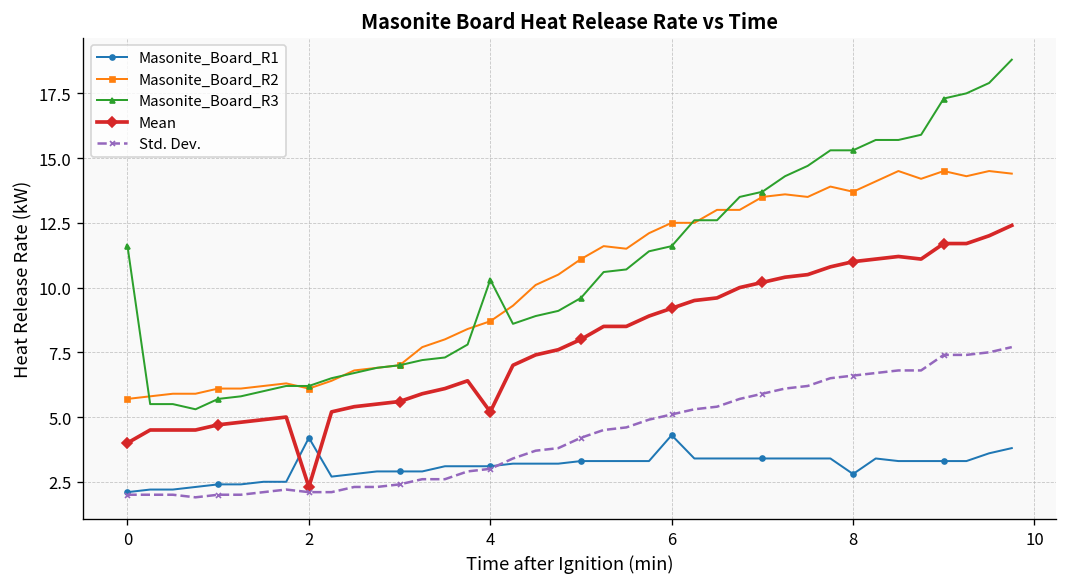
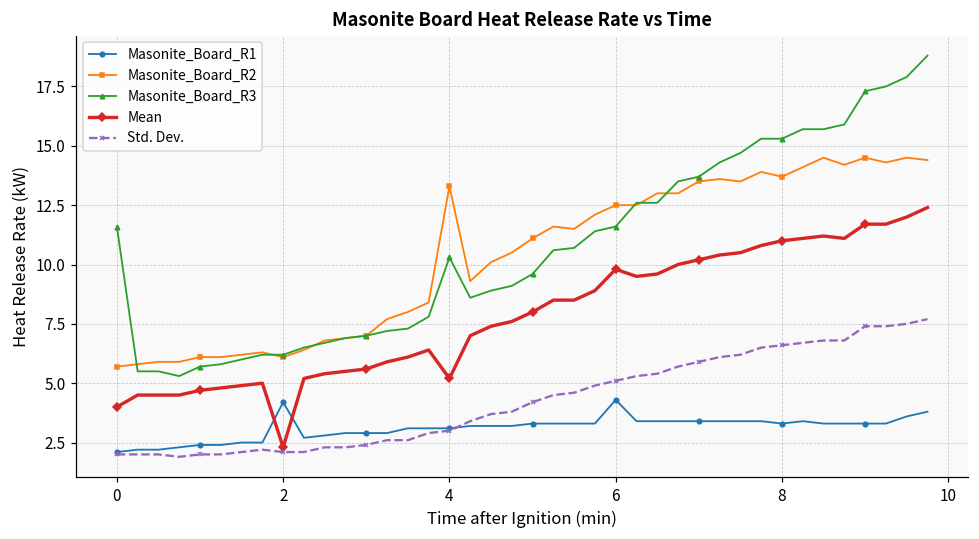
  {
    "Masonite_Board_R1": {
      "2": 4.2,
      "6": 4.3,
-     "8": 2.8
+     "8": 3.3
    },
    "Masonite_Board_R2": {
      "0": 5.7,
-     "4": 8.7,
+     "4": 13.3,
      "6": 12.5,
      "8": 13.7
    },
    "Masonite_Board_R3": {
      "0": 11.6,
      "4": 10.3,
      "6": 11.6,
      "8": 15.3
    },
    "Mean": {
      "0": 4.0,
      "2": 2.3,
      "4": 5.2,
-     "6": 9.2,
+     "6": 9.8,
      "8": 11.0
    },
    "Std. Dev.": {
      "2": 2.1,
      "6": 5.1,
      "8": 6.6
    }
  }
